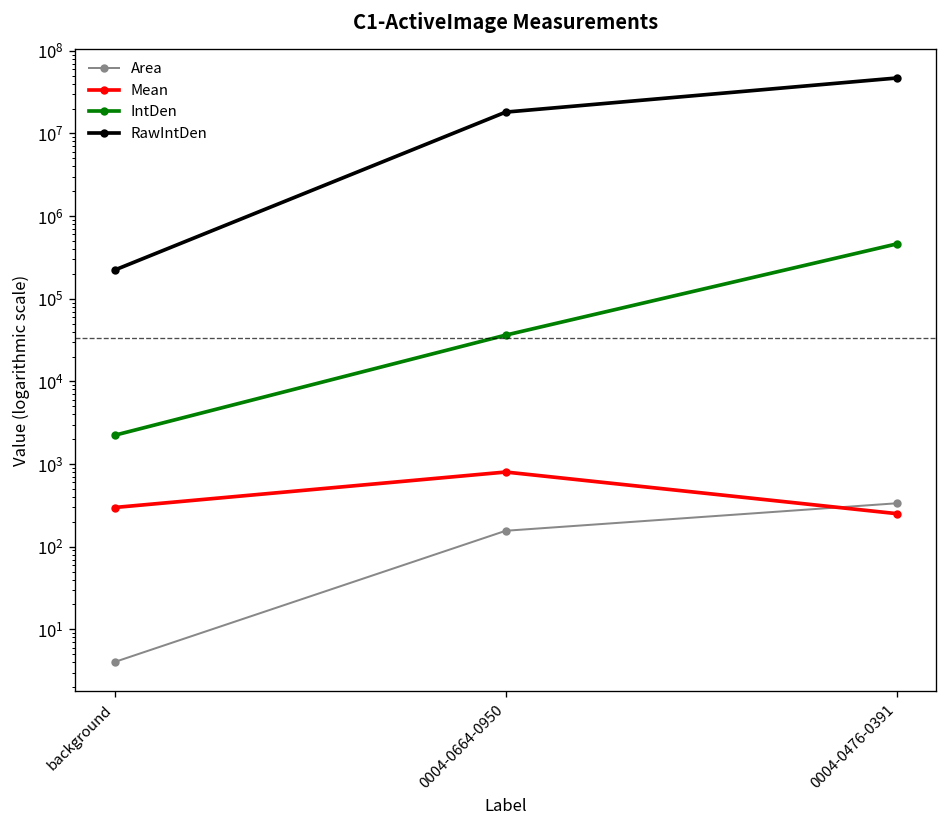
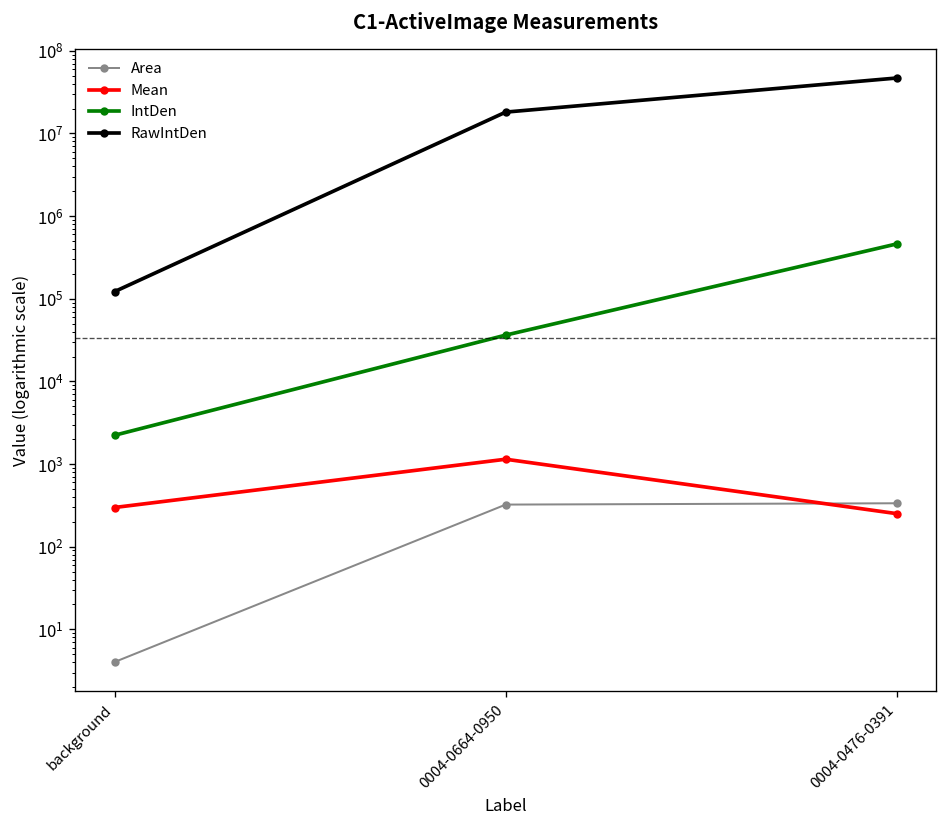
  {
    "Area": {
      "background": 4,
-     "0004-0664-0950": 160,
+     "0004-0664-0950": 300,
      "0004-0476-0391": 300
    },
    "Mean": {
      "background": 300,
-     "0004-0664-0950": 800,
+     "0004-0664-0950": 1100,
      "0004-0476-0391": 250
    },
    "IntDen": {
      "background": 2200,
      "0004-0664-0950": 40000,
      "0004-0476-0391": 500000
    },
    "RawIntDen": {
-     "background": 220000,
+     "background": 120000,
      "0004-0664-0950": 18000000,
      "0004-0476-0391": 50000000
    }
  }
